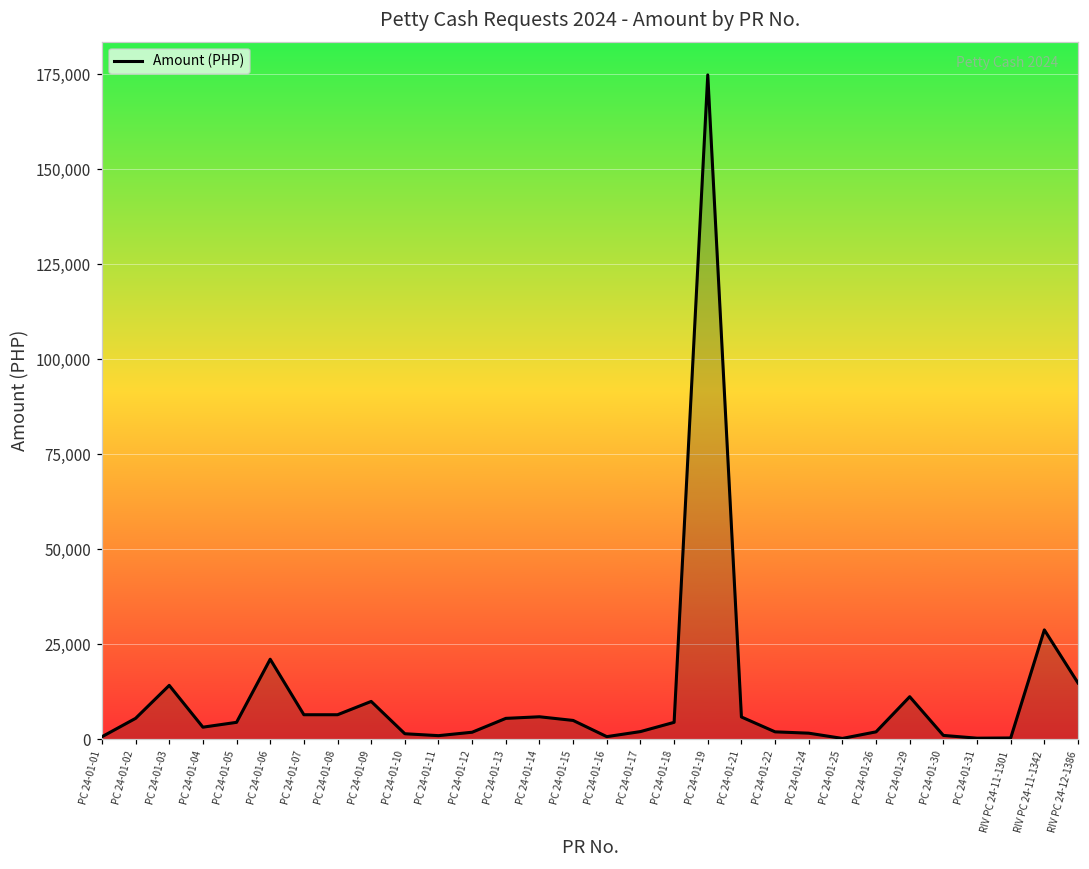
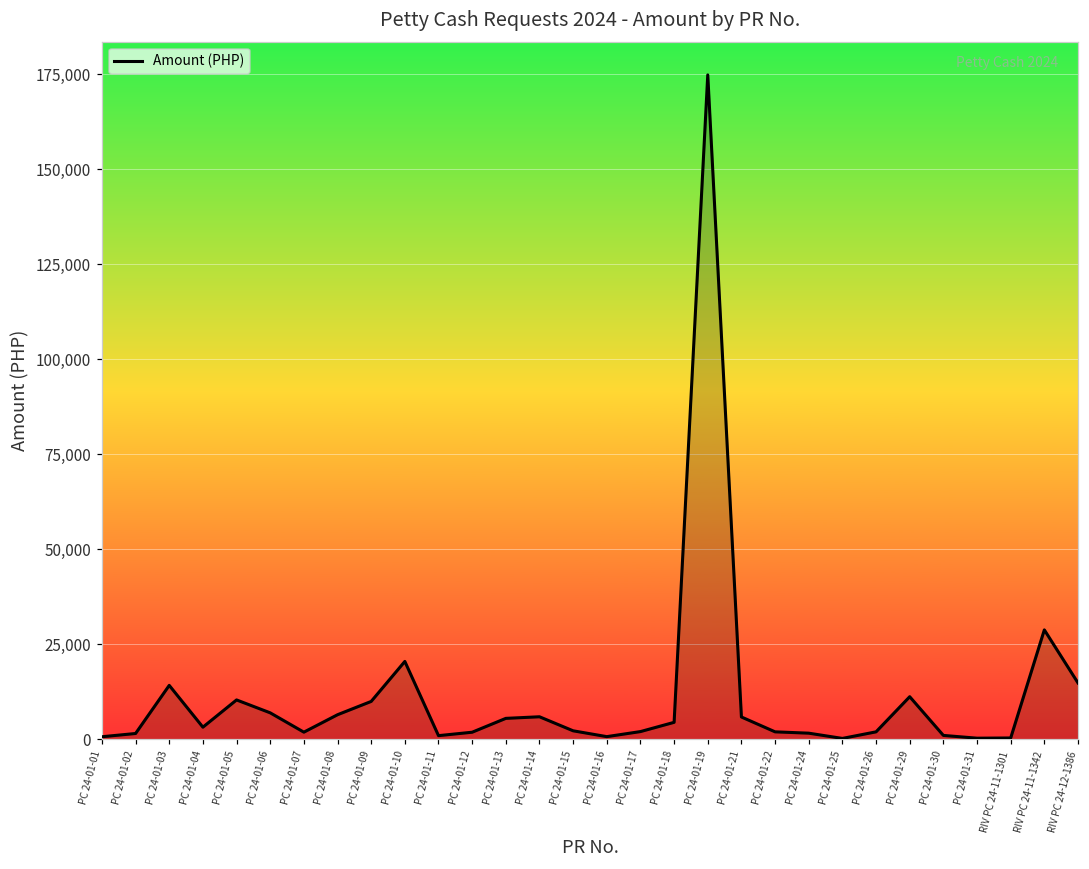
  {
    "PC 24-01-01": "1,000",
-   "PC 24-01-02": "6,000",
+   "PC 24-01-02": "2,000",
    "PC 24-01-03": "14,000",
    "PC 24-01-04": "3,000",
-   "PC 24-01-05": "5,000",
-   "PC 24-01-06": "21,000",
-   "PC 24-01-07": "7,000",
+   "PC 24-01-05": "10,000",
+   "PC 24-01-06": "7,000",
+   "PC 24-01-07": "2,000",
    "PC 24-01-08": "7,000",
    "PC 24-01-09": "10,000",
-   "PC 24-01-10": "2,000",
+   "PC 24-01-10": "21,000",
    "PC 24-01-11": "1,000",
    "PC 24-01-12": "2,000",
    "PC 24-01-13": "6,000",
    "PC 24-01-14": "6,000",
-   "PC 24-01-15": "5,000",
+   "PC 24-01-15": "2,000",
    "PC 24-01-16": "1,000",
    "PC 24-01-17": "2,000",
    "PC 24-01-18": "5,000",
    "PC 24-01-19": "175,000",
    "PC 24-01-21": "6,000",
    "PC 24-01-22": "2,000",
    "PC 24-01-24": "2,000",
    "PC 24-01-25": "0",
    "PC 24-01-26": "2,000",
    "PC 24-01-29": "11,000",
    "PC 24-01-30": "1,000",
    "PC 24-01-31": "0",
    "RIV PC 24-11-1301": "0",
    "RIV PC 24-11-1342": "29,000",
    "RIV PC 24-12-1386": "15,000"
  }
